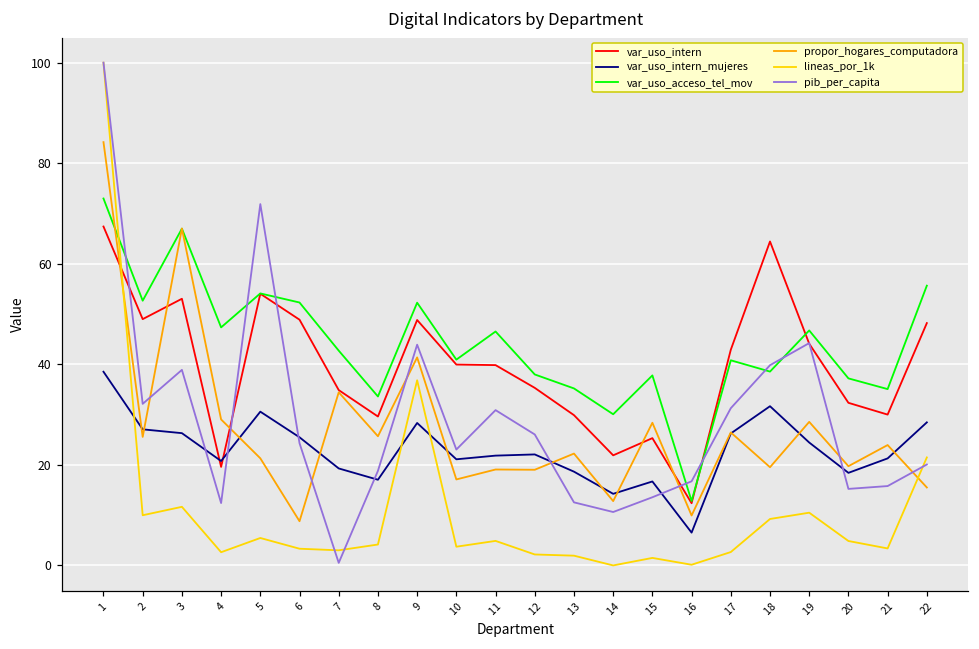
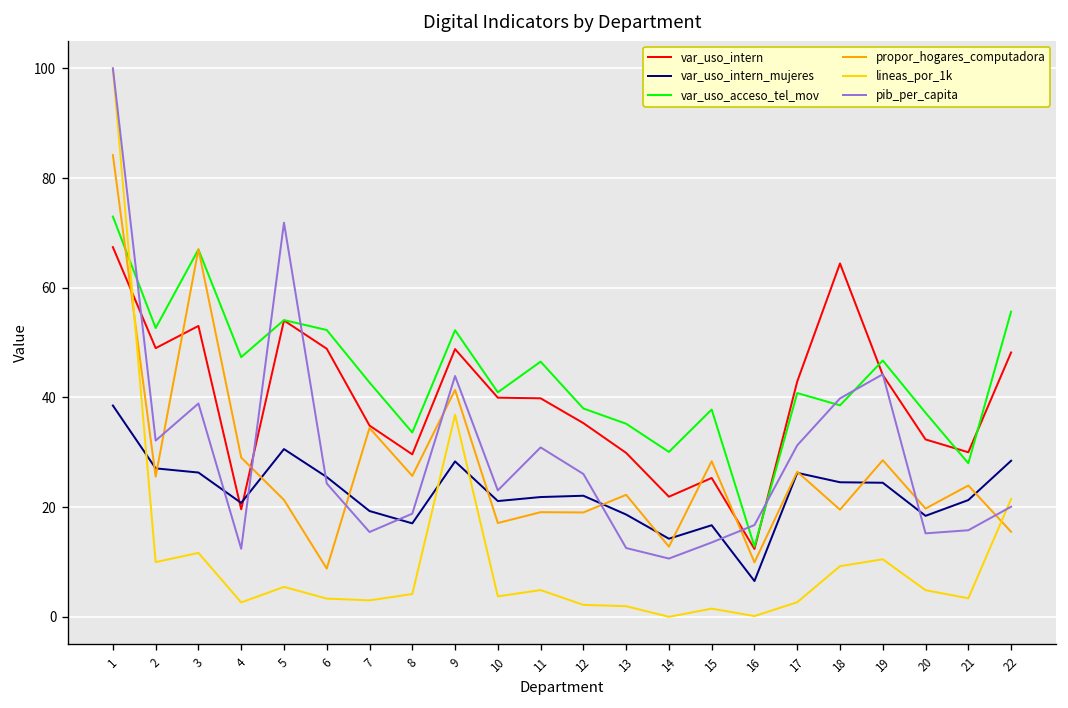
  {
    "var_uso_intern": {
      "1": 67,
      "2": 49,
      "3": 53,
      "4": 20,
      "6": 49,
      "8": 30,
      "9": 49,
      "10": 40,
      "11": 40,
      "12": 35,
      "13": 30,
      "14": 22,
      "15": 25,
      "17": 43,
      "18": 64,
      "20": 32,
      "21": 30,
      "22": 48
    },
    "var_uso_intern_mujeres": {
      "1": 39,
      "2": 27,
      "3": 26,
      "4": 21,
      "5": 31,
      "6": 25,
      "7": 19,
      "8": 17,
      "9": 28,
      "10": 21,
      "11": 22,
      "12": 22,
      "13": 19,
      "14": 14,
      "15": 17,
      "16": 7,
-     "18": 32,
+     "18": 25,
      "19": 24,
      "20": 18,
      "21": 21,
      "22": 28
    },
    "var_uso_acceso_tel_mov": {
      "1": 73,
      "2": 53,
      "4": 47,
      "6": 52,
      "7": 43,
      "8": 34,
      "9": 52,
      "10": 41,
      "11": 47,
      "12": 38,
      "13": 35,
      "14": 30,
      "15": 38,
      "17": 41,
      "18": 39,
      "19": 47,
      "20": 37,
-     "21": 35,
+     "21": 28,
      "22": 56
    },
    "pib_per_capita": {
      "2": 32,
      "3": 39,
      "4": 12,
      "5": 72,
      "6": 24,
-     "7": 1,
+     "7": 15,
      "8": 19,
      "9": 44,
      "10": 23,
      "11": 31,
      "12": 26,
      "13": 13,
      "14": 11,
      "15": 14,
      "16": 17,
      "17": 31,
      "18": 40,
      "20": 15,
      "21": 16,
      "22": 20
    }
  }
